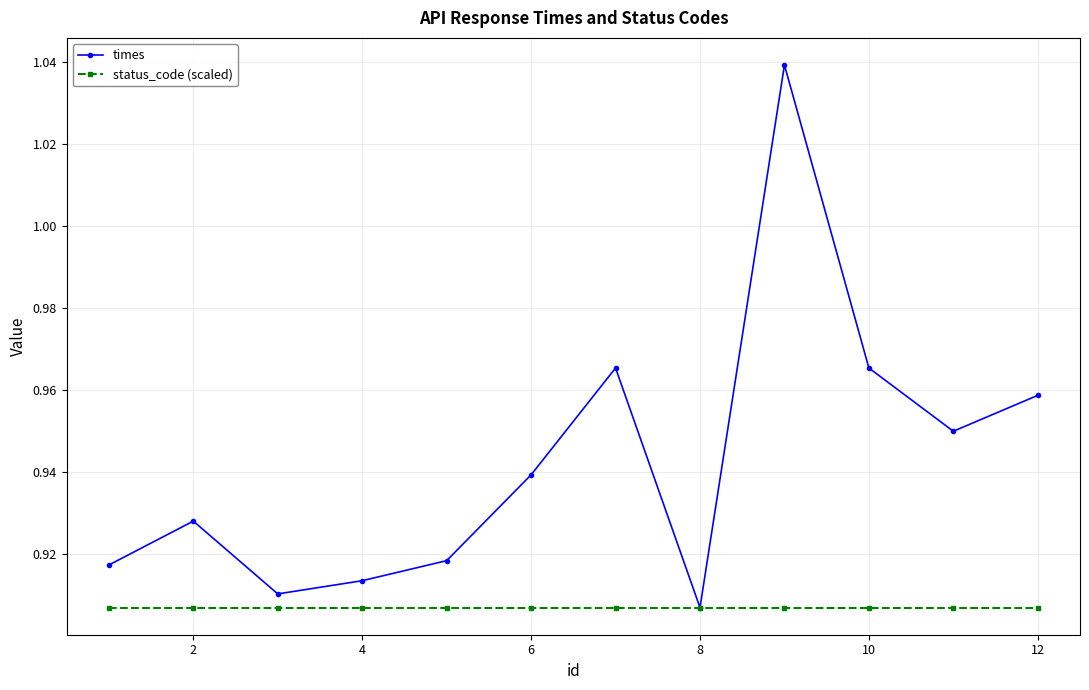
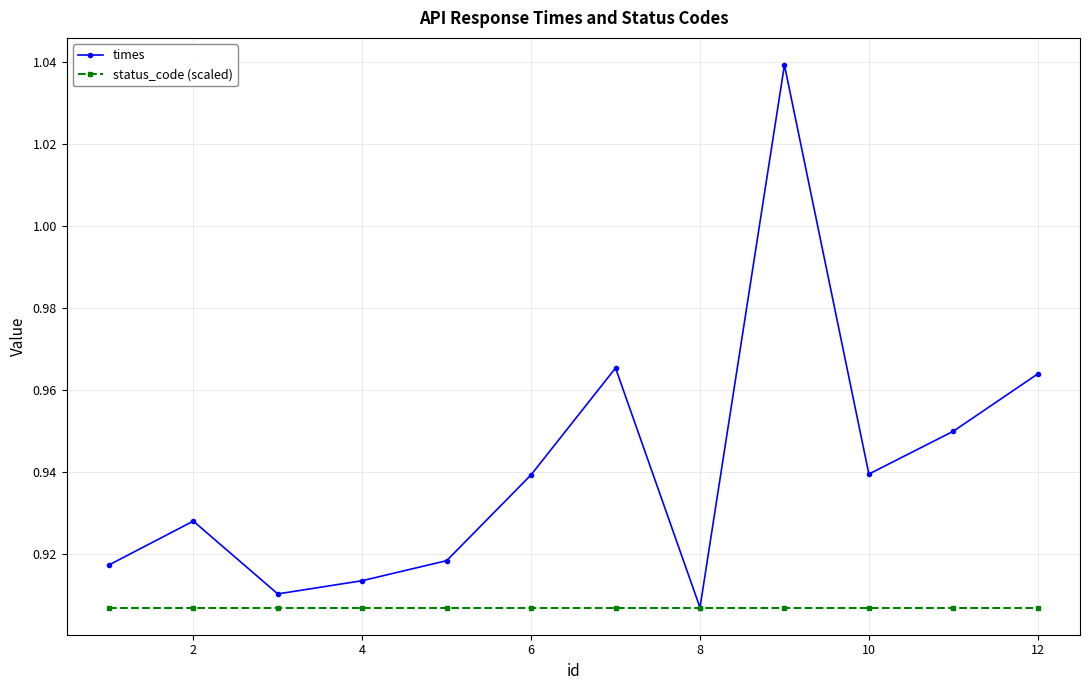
  {
    "times": {
      "2": 0.928,
      "4": 0.913,
      "6": 0.939,
-     "10": 0.965,
-     "12": 0.959
+     "10": 0.939,
+     "12": 0.964
    },
    "status_code (scaled)": {
      "2": 0.907,
      "4": 0.907,
      "6": 0.907,
      "10": 0.907,
      "12": 0.907
    }
  }
